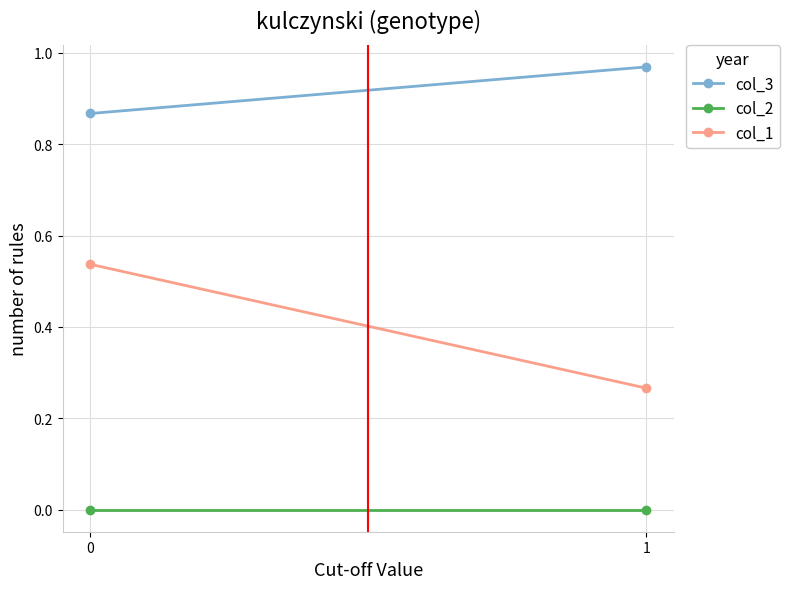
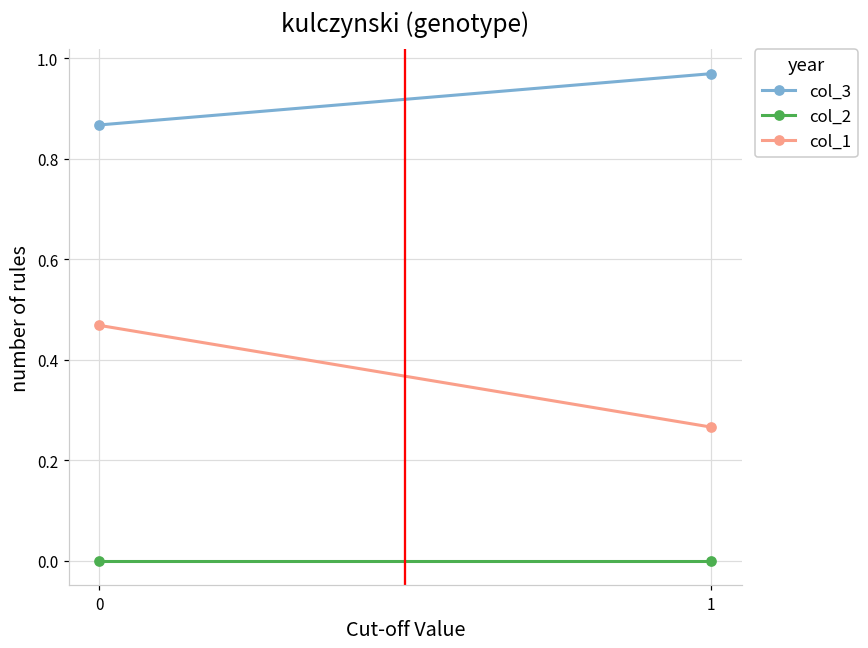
  {
    "col_3": {
      "0": 0.87,
      "1": 0.97
    },
    "col_2": {
      "0": 0.00,
      "1": 0.00
    },
    "col_1": {
-     "0": 0.54,
+     "0": 0.47,
      "1": 0.27
    }
  }
